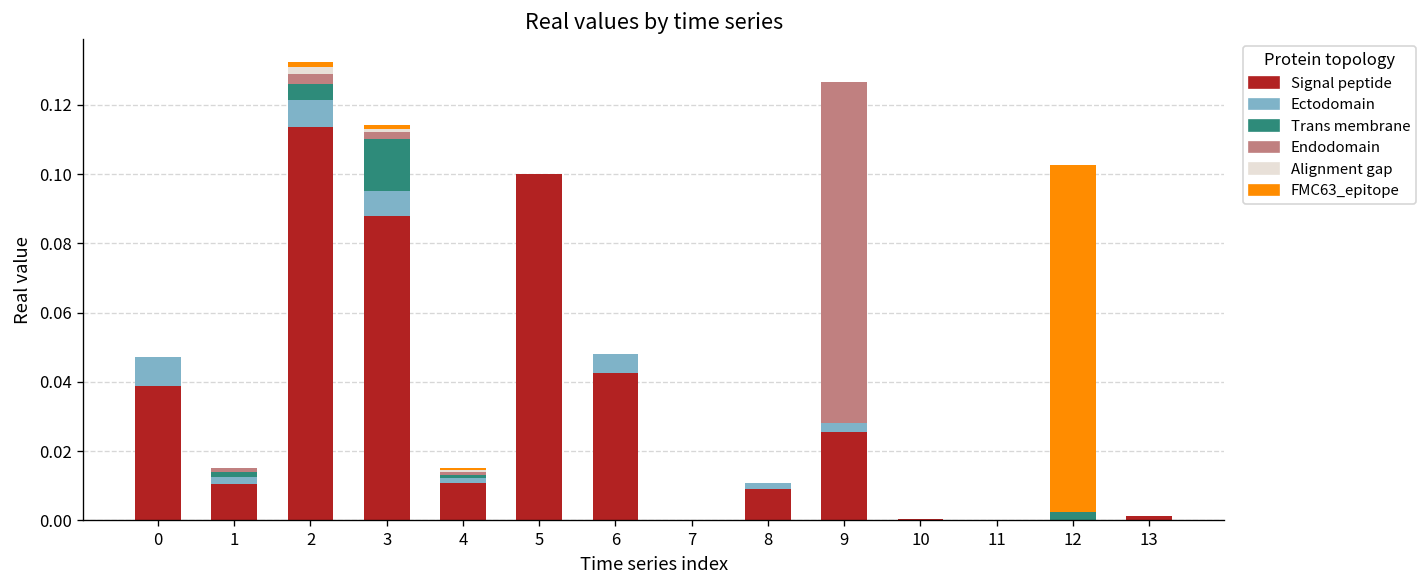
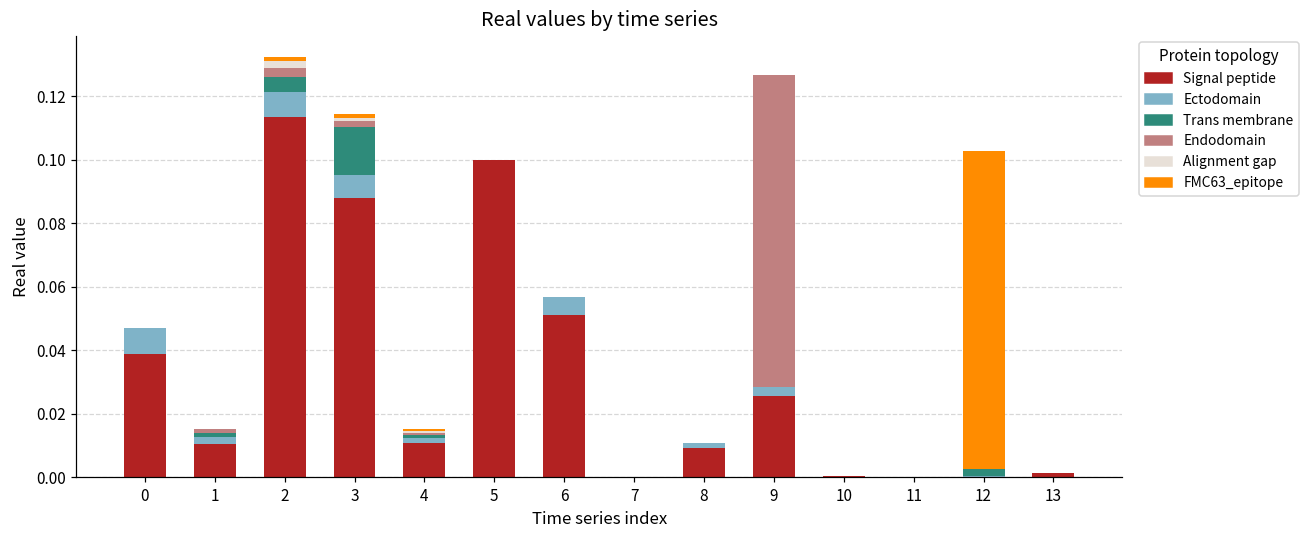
  {
    "Signal peptide": {
      "0": 0.039,
      "1": 0.010,
      "2": 0.114,
      "3": 0.088,
      "4": 0.011,
      "5": 0.100,
-     "6": 0.043,
+     "6": 0.051,
      "7": 0.000,
      "8": 0.009,
      "9": 0.026,
      "13": 0.001
    },
    "Ectodomain": {
      "0": 0.008,
      "1": 0.002,
      "2": 0.008,
      "3": 0.007,
      "4": 0.002,
      "5": 0.000,
      "6": 0.006,
      "7": 0.000,
      "8": 0.002,
      "9": 0.003,
      "10": 0.000,
      "11": 0.000,
      "13": 0.000
    },
    "Trans membrane": {
      "0": 0.000,
      "1": 0.001,
      "2": 0.005,
      "3": 0.015,
      "5": 0.000,
      "6": 0.000,
      "7": 0.000,
      "8": 0.000,
      "9": 0.000,
      "10": 0.000,
      "11": 0.000,
      "12": 0.002,
      "13": 0.000
    },
    "Endodomain": {
      "0": 0.000,
      "1": 0.001,
      "2": 0.003,
      "3": 0.002,
      "5": 0.000,
      "6": 0.000,
      "7": 0.000,
      "8": 0.000,
      "9": 0.098,
      "10": 0.000,
      "11": 0.000,
      "12": 0.000,
      "13": 0.000
    },
    "Alignment gap": {
      "0": 0.000,
      "1": 0.000,
      "2": 0.002,
      "3": 0.001,
      "5": 0.000,
      "6": 0.000,
      "7": 0.000,
      "8": 0.000,
      "9": 0.000,
      "10": 0.000,
      "11": 0.000,
      "12": 0.000,
      "13": 0.000
    },
    "FMC63_epitope": {
      "0": 0.000,
      "1": 0.000,
      "2": 0.001,
      "3": 0.001,
      "5": 0.000,
      "6": 0.000,
      "7": 0.000,
      "8": 0.000,
      "9": 0.000,
      "10": 0.000,
      "11": 0.000,
      "12": 0.100,
      "13": 0.000
    }
  }
